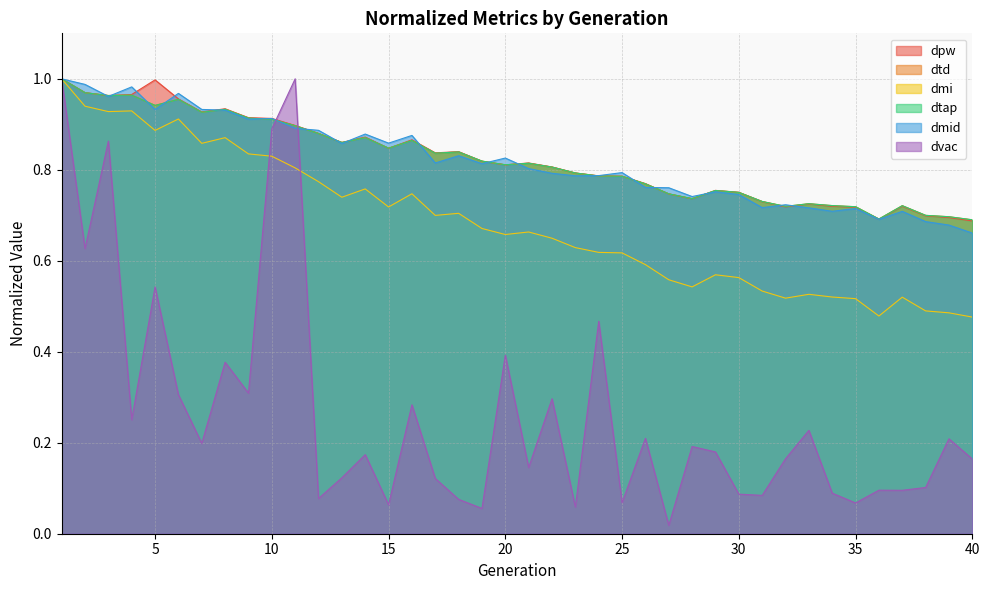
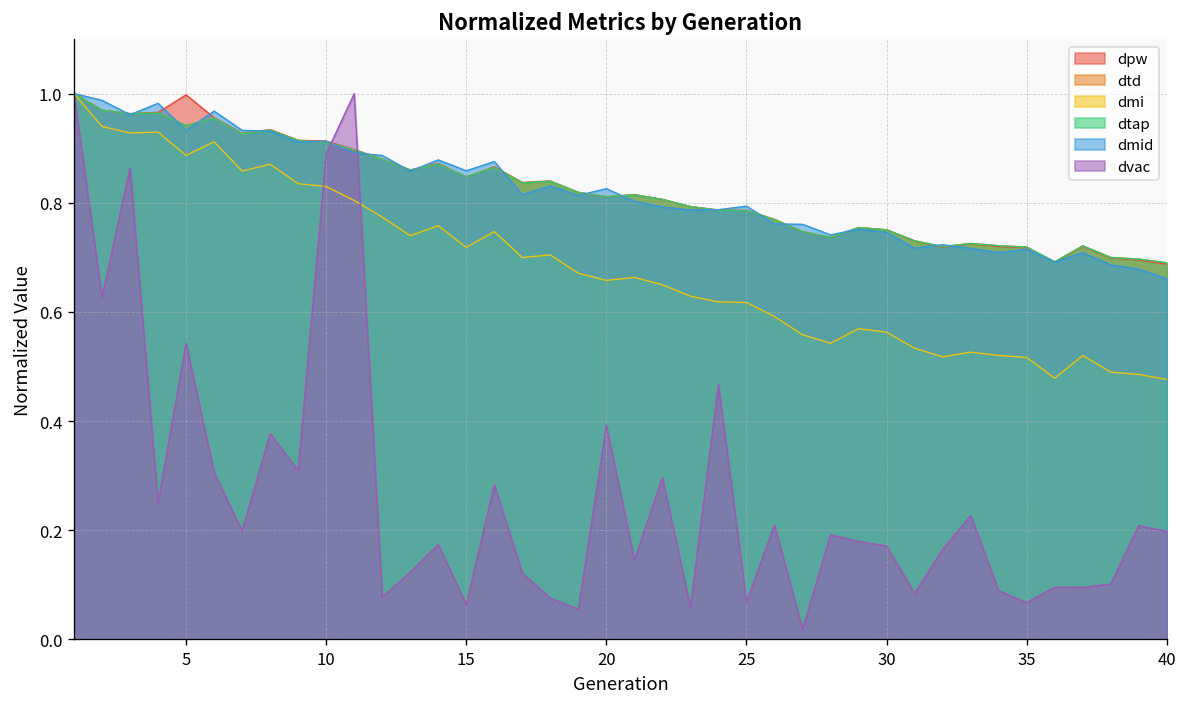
  {
    "dpw": {
      "5": 1.00
    },
    "dtap": {
      "5": 0.94
    },
    "dmi": {
      "5": 0.89,
      "10": 0.83,
      "15": 0.72,
      "20": 0.66,
      "25": 0.62,
      "30": 0.56,
      "35": 0.52,
      "40": 0.48
    },
    "dmid": {
      "5": 0.93,
      "15": 0.86,
      "20": 0.83,
      "25": 0.79,
      "40": 0.66
    },
    "dvac": {
      "5": 0.54,
      "10": 0.89,
      "15": 0.06,
      "20": 0.39,
      "25": 0.07,
-     "30": 0.09,
+     "30": 0.17,
      "35": 0.07,
-     "40": 0.16
+     "40": 0.20
    }
  }
